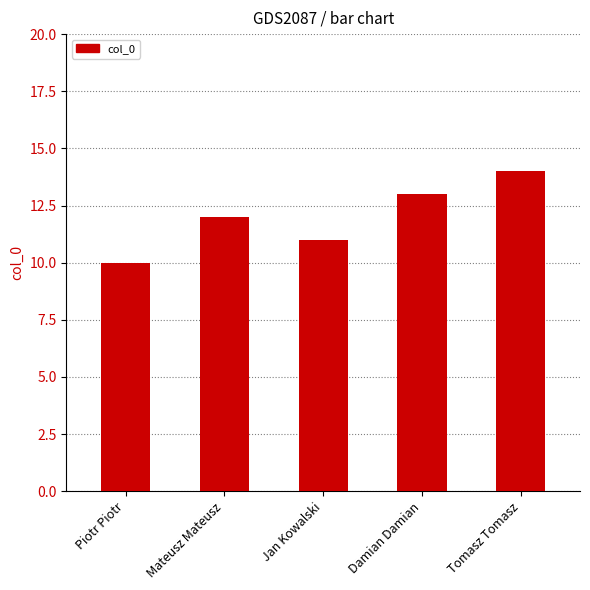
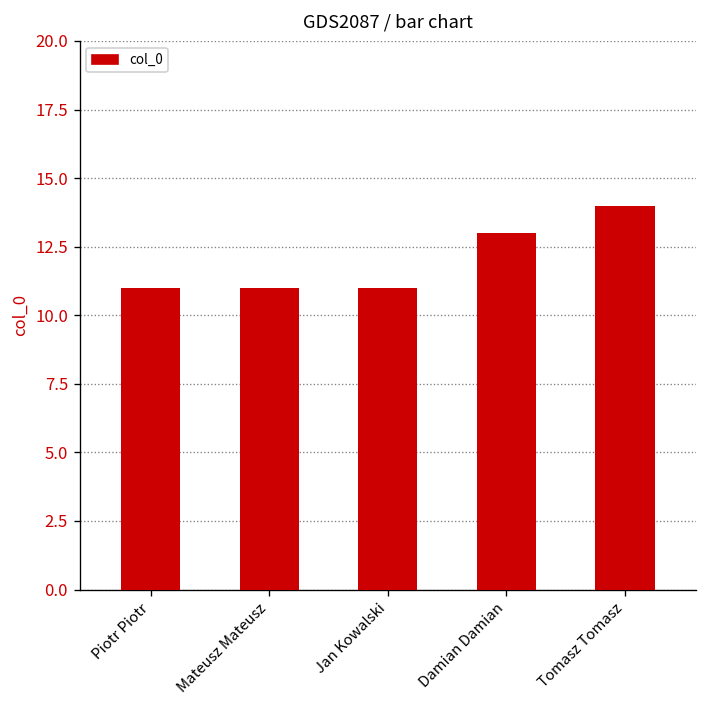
  {
-   "Piotr Piotr": 10,
-   "Mateusz Mateusz": 12,
+   "Piotr Piotr": 11,
+   "Mateusz Mateusz": 11,
    "Jan Kowalski": 11,
    "Damian Damian": 13,
    "Tomasz Tomasz": 14
  }
